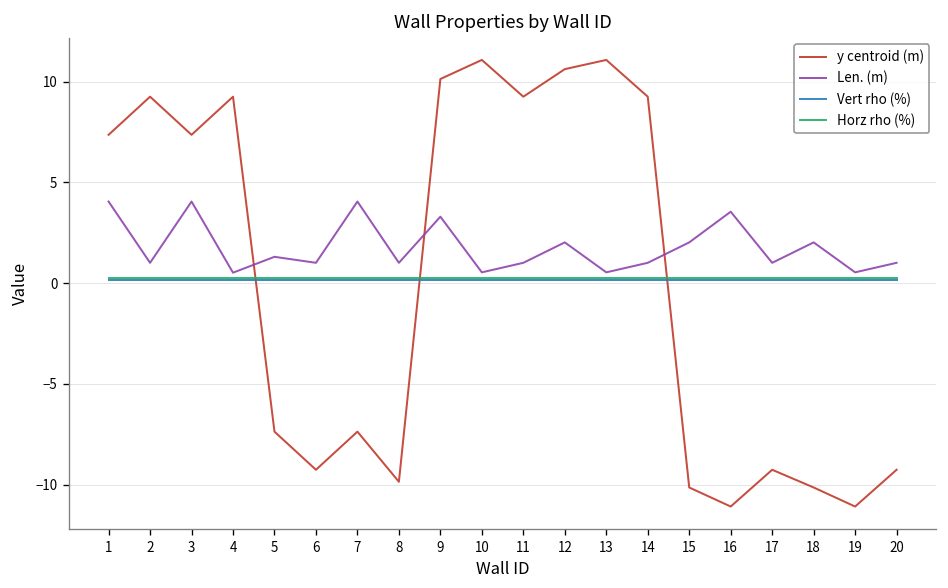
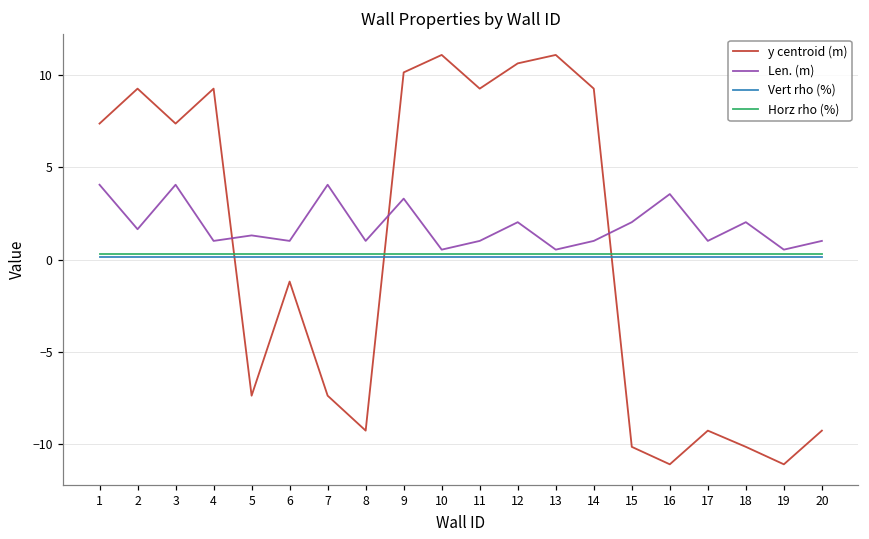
  {
    "y centroid (m)": {
      "1": 7.4,
      "2": 9.3,
      "3": 7.4,
      "4": 9.3,
      "5": -7.4,
-     "6": -9.3,
+     "6": -1.2,
      "7": -7.4,
-     "8": -9.9,
+     "8": -9.3,
      "9": 10.1,
      "10": 11.1,
      "11": 9.3,
      "12": 10.6,
      "13": 11.1,
      "14": 9.3,
      "15": -10.1,
      "16": -11.1,
      "17": -9.3,
      "18": -10.1,
      "19": -11.1,
      "20": -9.3
    },
    "Len. (m)": {
      "1": 4.1,
-     "2": 1.0,
+     "2": 1.6,
      "3": 4.1,
-     "4": 0.5,
+     "4": 1.0,
      "5": 1.3,
      "6": 1.0,
      "7": 4.1,
      "8": 1.0,
      "9": 3.3,
      "10": 0.5,
      "11": 1.0,
      "12": 2.0,
      "13": 0.5,
      "14": 1.0,
      "15": 2.0,
      "16": 3.5,
      "17": 1.0,
      "18": 2.0,
      "19": 0.5,
      "20": 1.0
    }
  }
